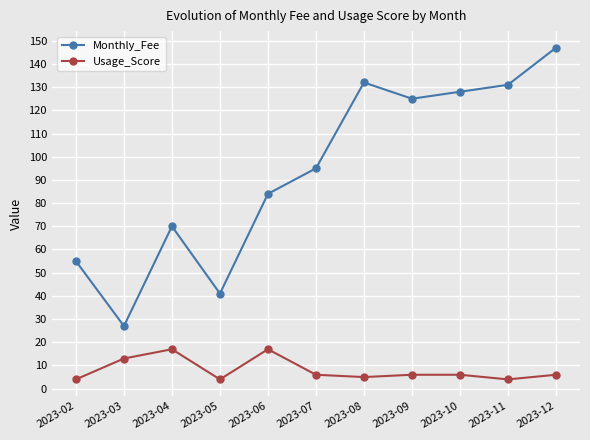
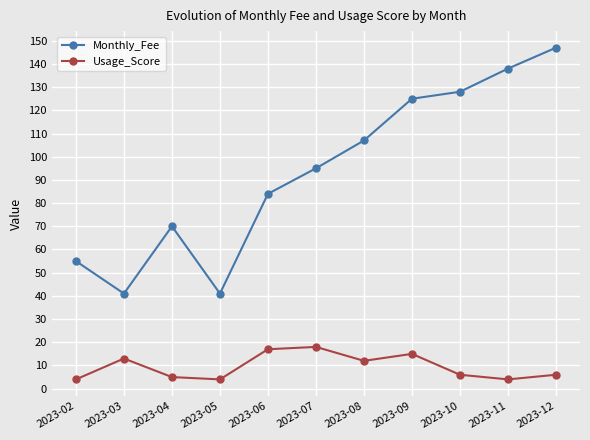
  {
    "Monthly_Fee": {
      "2023-02": 55,
-     "2023-03": 27,
+     "2023-03": 41,
      "2023-04": 70,
      "2023-05": 41,
      "2023-06": 84,
      "2023-07": 95,
-     "2023-08": 132,
+     "2023-08": 107,
      "2023-09": 125,
      "2023-10": 128,
-     "2023-11": 131,
+     "2023-11": 138,
      "2023-12": 147
    },
    "Usage_Score": {
      "2023-02": 4,
      "2023-03": 13,
-     "2023-04": 17,
+     "2023-04": 5,
      "2023-05": 4,
      "2023-06": 17,
-     "2023-07": 6,
-     "2023-08": 5,
-     "2023-09": 6,
+     "2023-07": 18,
+     "2023-08": 12,
+     "2023-09": 15,
      "2023-10": 6,
      "2023-11": 4,
      "2023-12": 6
    }
  }
